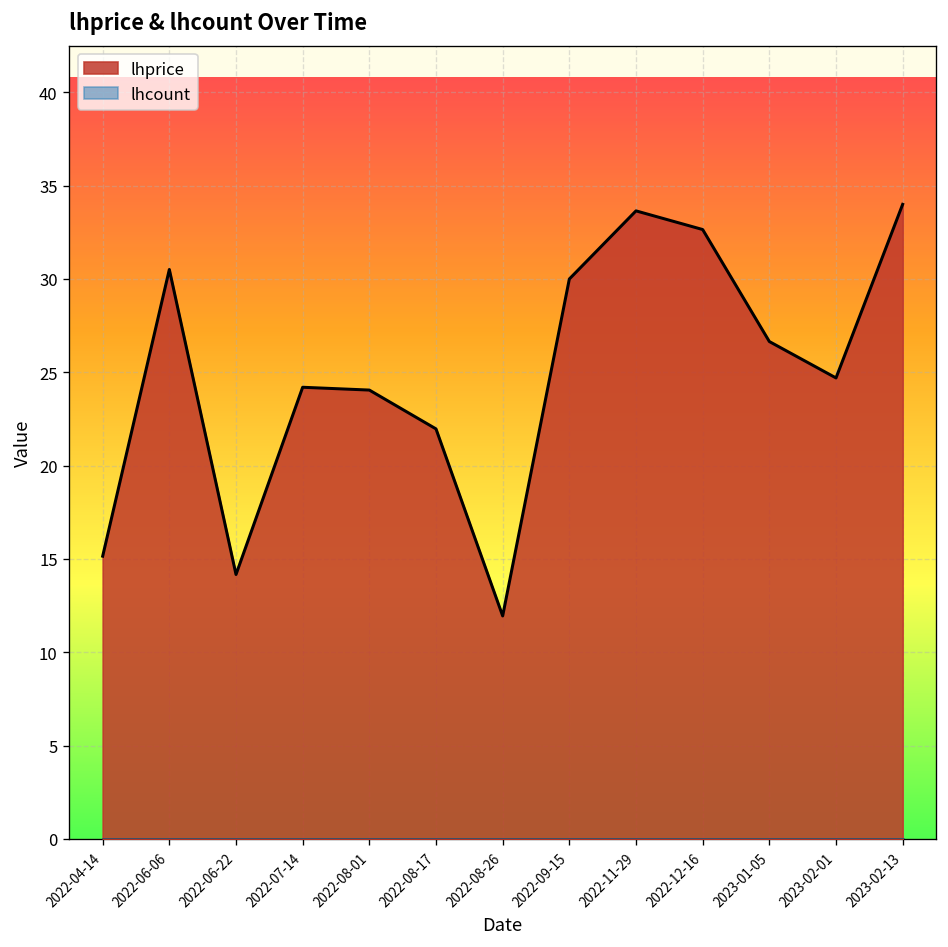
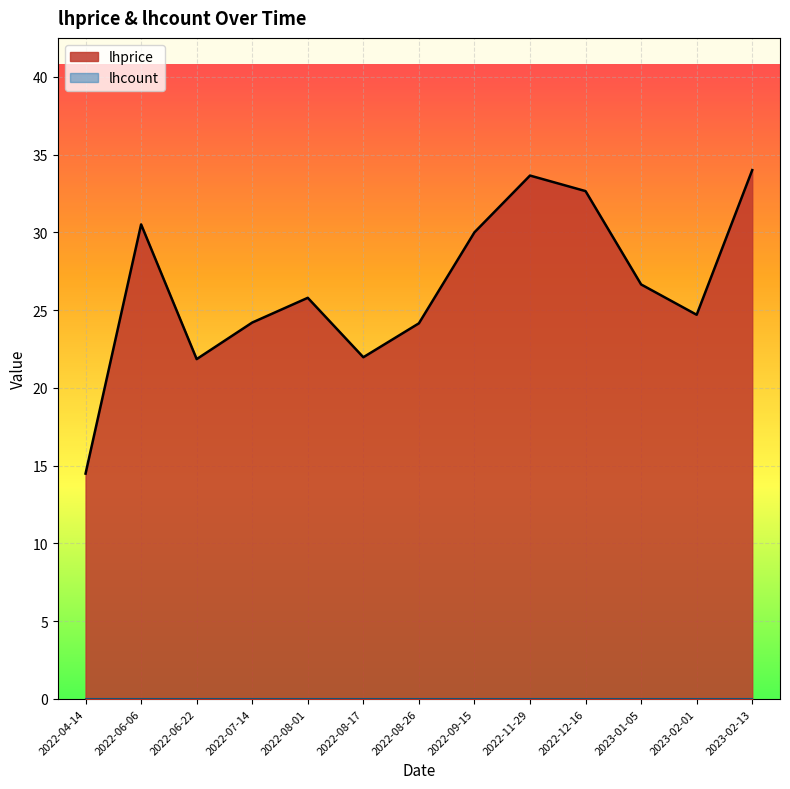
  {
    "lhprice": {
-     "2022-04-14": 15.2,
+     "2022-04-14": 14.5,
      "2022-06-06": 30.5,
-     "2022-06-22": 14.2,
+     "2022-06-22": 21.9,
      "2022-07-14": 24.2,
-     "2022-08-01": 24.1,
+     "2022-08-01": 25.8,
      "2022-08-17": 22.0,
-     "2022-08-26": 12.0,
+     "2022-08-26": 24.2,
      "2022-09-15": 30.0,
      "2022-11-29": 33.7,
      "2022-12-16": 32.7,
      "2023-01-05": 26.7,
      "2023-02-01": 24.7,
      "2023-02-13": 34.0
    },
    "lhcount": {
      "2022-04-14": 0.0,
      "2022-06-06": 0.0,
      "2022-06-22": 0.0,
      "2022-07-14": 0.0,
      "2022-08-01": 0.0,
      "2022-08-17": 0.0,
      "2022-08-26": 0.0,
      "2022-09-15": 0.0,
      "2022-11-29": 0.0,
      "2022-12-16": 0.0,
      "2023-01-05": 0.0,
      "2023-02-01": 0.0,
      "2023-02-13": 0.0
    }
  }
